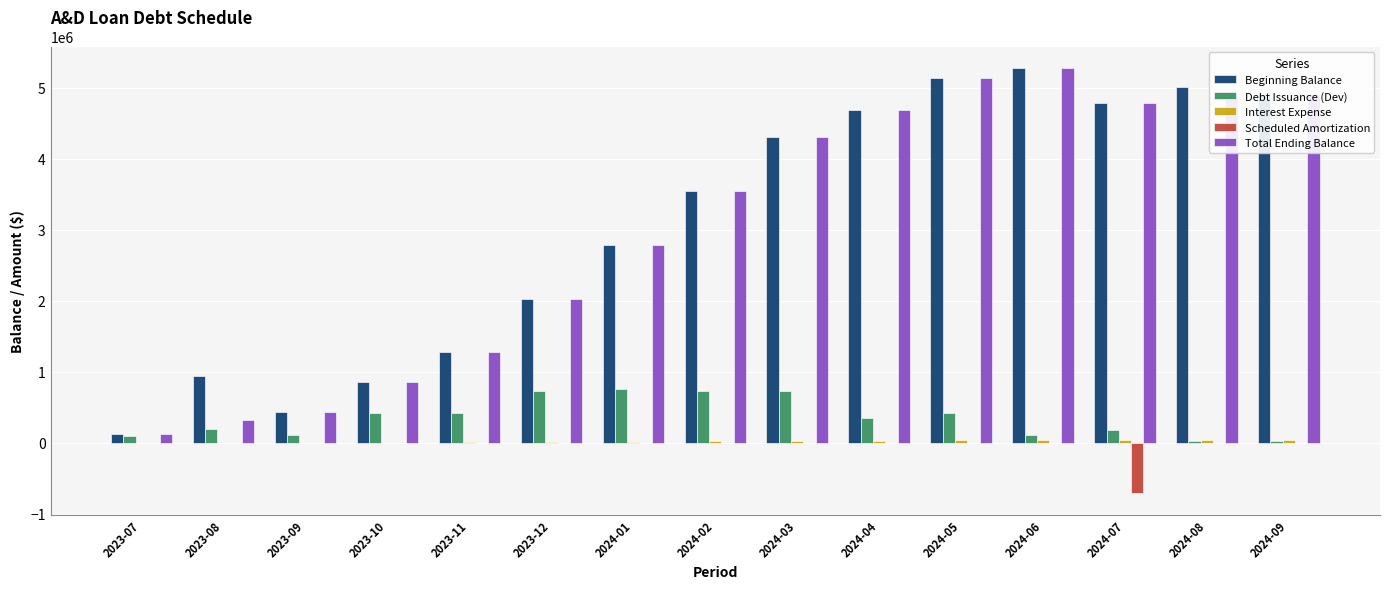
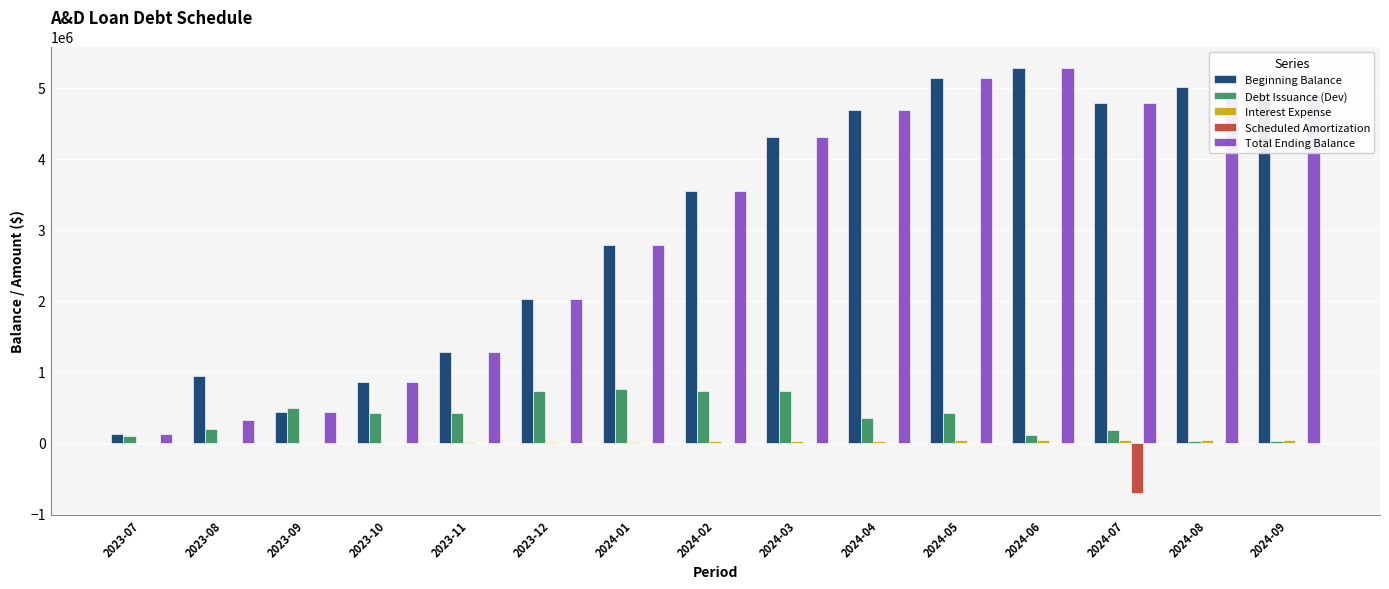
  {
    "Beginning Balance": {
      "2023-07": 100000,
      "2023-08": 900000,
      "2023-09": 400000,
      "2023-10": 900000,
      "2023-11": 1300000,
      "2023-12": 2000000,
      "2024-01": 2800000,
      "2024-02": 3500000,
      "2024-03": 4300000,
      "2024-04": 4700000,
      "2024-05": 5100000,
      "2024-06": 5300000,
      "2024-07": 4800000,
      "2024-08": 5000000
    },
    "Debt Issuance (Dev)": {
      "2023-07": 100000,
      "2023-08": 200000,
-     "2023-09": 100000,
+     "2023-09": 500000,
      "2023-10": 400000,
      "2023-11": 400000,
      "2023-12": 700000,
      "2024-01": 800000,
      "2024-02": 700000,
      "2024-03": 700000,
      "2024-04": 400000,
      "2024-05": 400000,
      "2024-06": 100000,
      "2024-07": 200000
    },
    "Interest Expense": {
      "2023-07": 0,
      "2024-06": 0,
      "2024-07": 0
    },
    "Scheduled Amortization": {
      "2023-07": 0,
      "2023-08": 0,
      "2023-09": 0,
      "2023-10": 0,
      "2023-11": 0,
      "2023-12": 0,
      "2024-01": 0,
      "2024-02": 0,
      "2024-03": 0,
      "2024-04": 0,
      "2024-05": 0,
      "2024-06": 0,
      "2024-07": -700000,
      "2024-08": 0,
      "2024-09": 0
    },
    "Total Ending Balance": {
      "2023-07": 100000,
      "2023-08": 300000,
      "2023-09": 400000,
      "2023-10": 900000,
      "2023-11": 1300000,
      "2023-12": 2000000,
      "2024-01": 2800000,
      "2024-02": 3500000,
      "2024-03": 4300000,
      "2024-04": 4700000,
      "2024-05": 5100000,
      "2024-06": 5300000,
      "2024-07": 4800000
    }
  }
